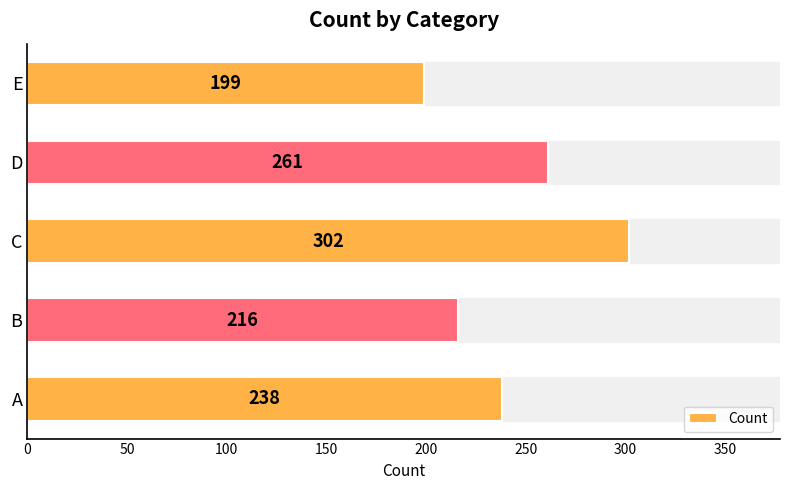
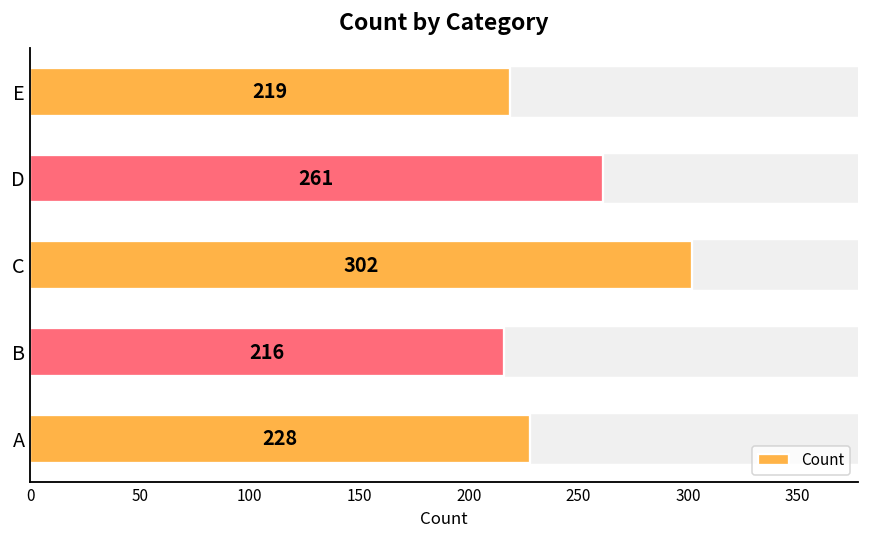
  {
-   "E": 199,
+   "E": 219,
    "D": 261,
    "C": 302,
    "B": 216,
-   "A": 238
+   "A": 228
  }
